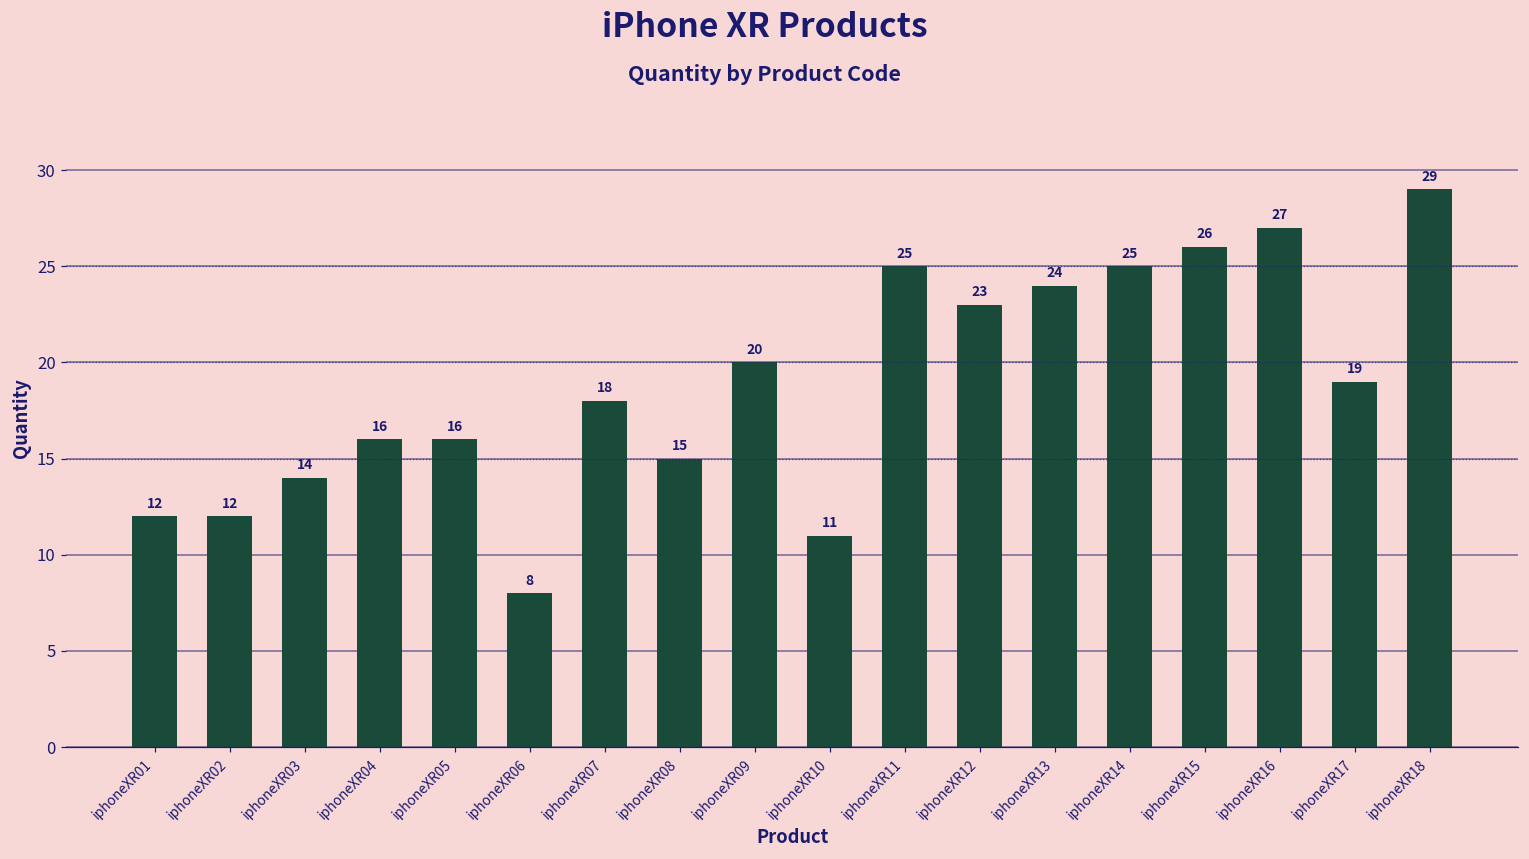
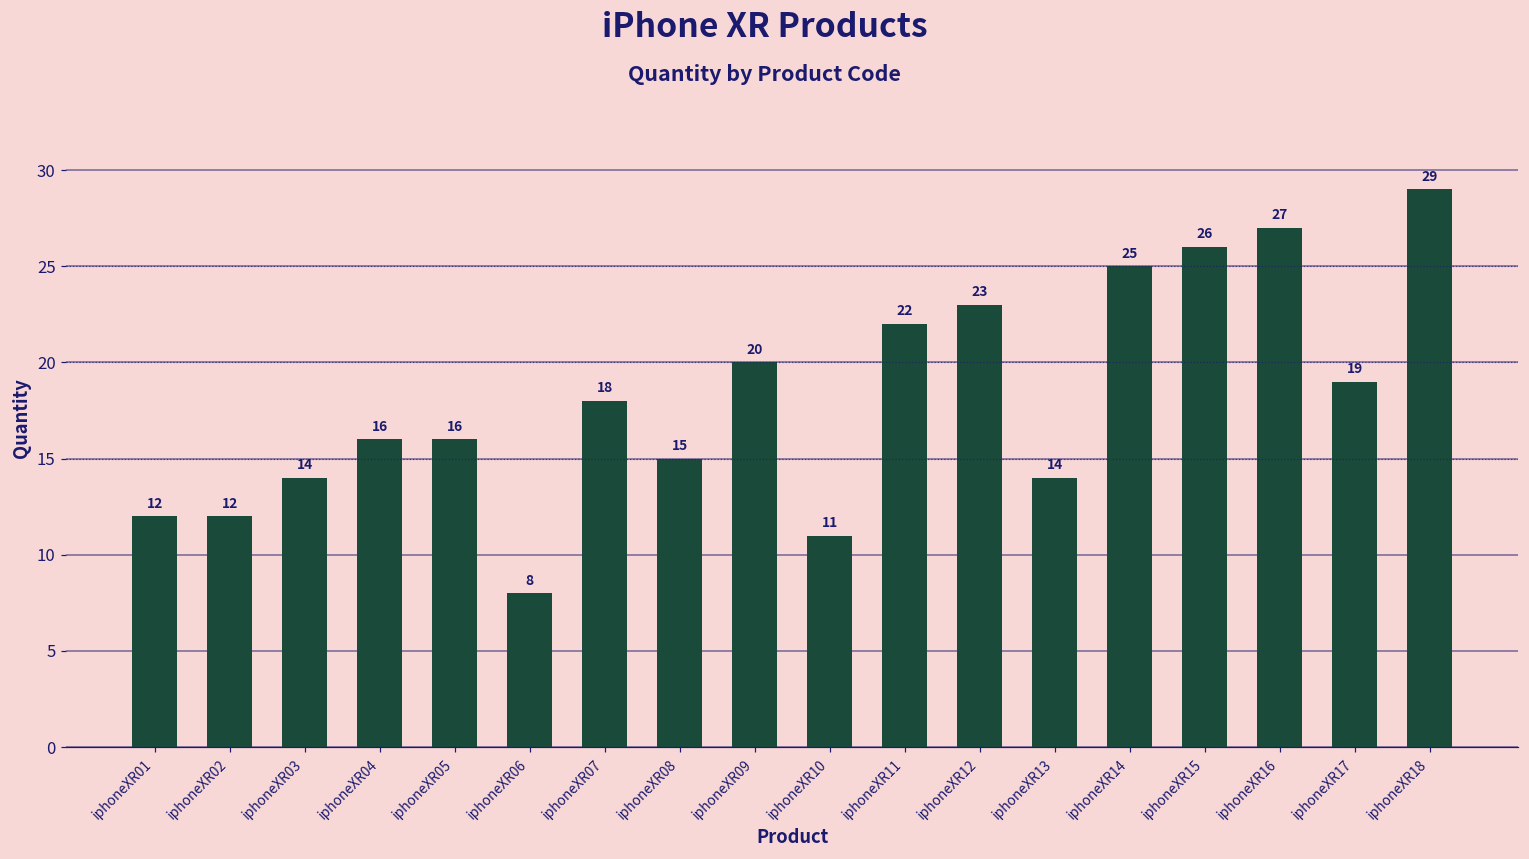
  {
    "iphoneXR01": 12,
    "iphoneXR02": 12,
    "iphoneXR03": 14,
    "iphoneXR04": 16,
    "iphoneXR05": 16,
    "iphoneXR06": 8,
    "iphoneXR07": 18,
    "iphoneXR08": 15,
    "iphoneXR09": 20,
    "iphoneXR10": 11,
-   "iphoneXR11": 25,
+   "iphoneXR11": 22,
    "iphoneXR12": 23,
-   "iphoneXR13": 24,
+   "iphoneXR13": 14,
    "iphoneXR14": 25,
    "iphoneXR15": 26,
    "iphoneXR16": 27,
    "iphoneXR17": 19,
    "iphoneXR18": 29
  }
